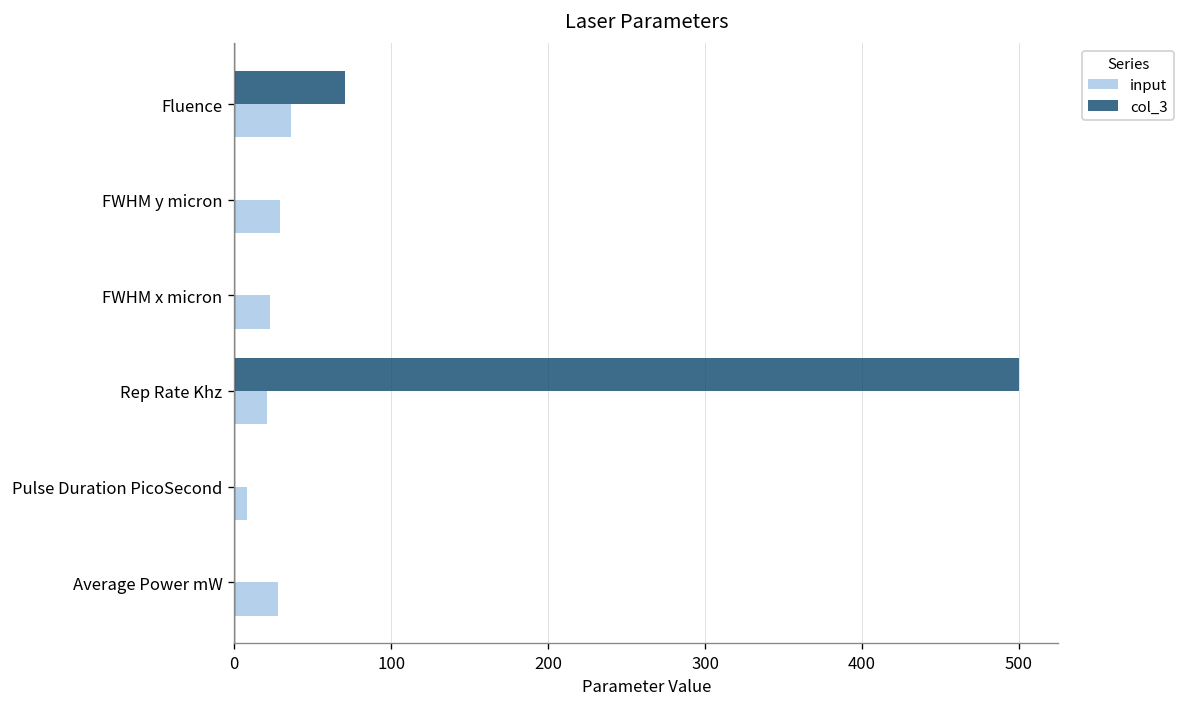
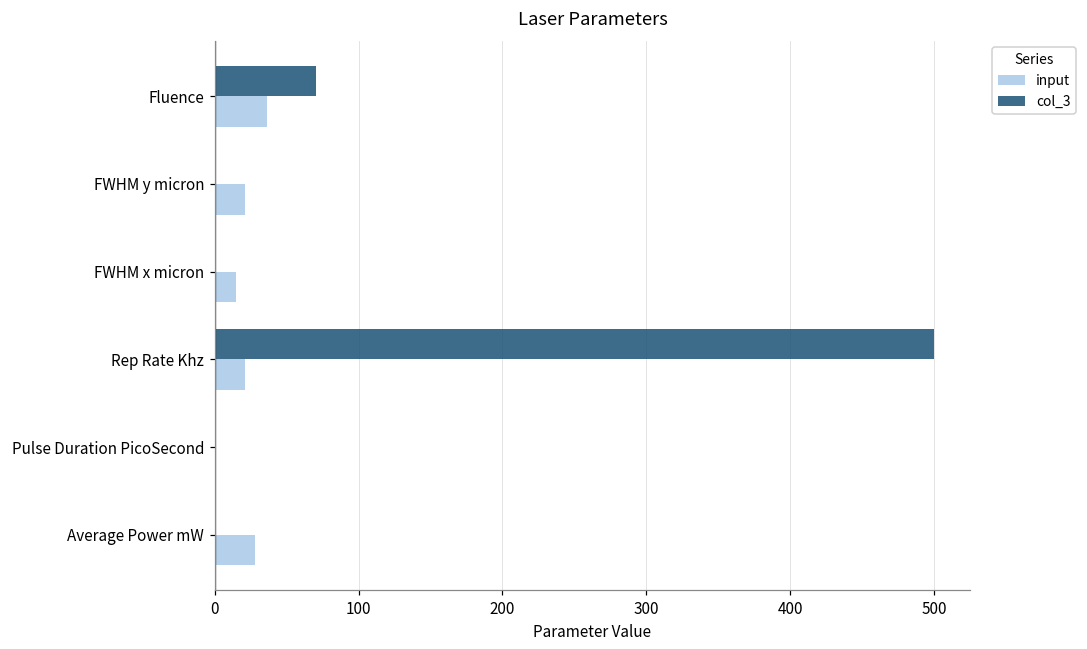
  {
    "input": {
      "Fluence": 36,
-     "FWHM y micron": 29,
-     "FWHM x micron": 23,
+     "FWHM y micron": 21,
+     "FWHM x micron": 15,
      "Rep Rate Khz": 21,
-     "Pulse Duration PicoSecond": 8,
+     "Pulse Duration PicoSecond": 0,
      "Average Power mW": 28
    },
    "col_3": {
      "Fluence": 71,
      "Rep Rate Khz": 500
    }
  }
